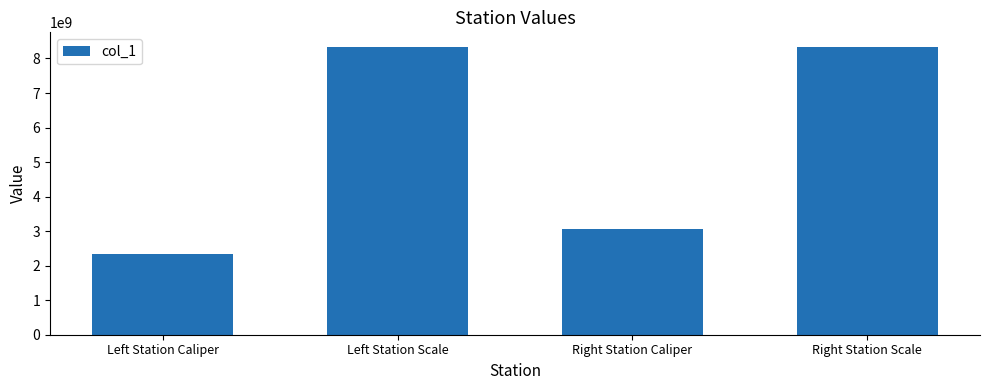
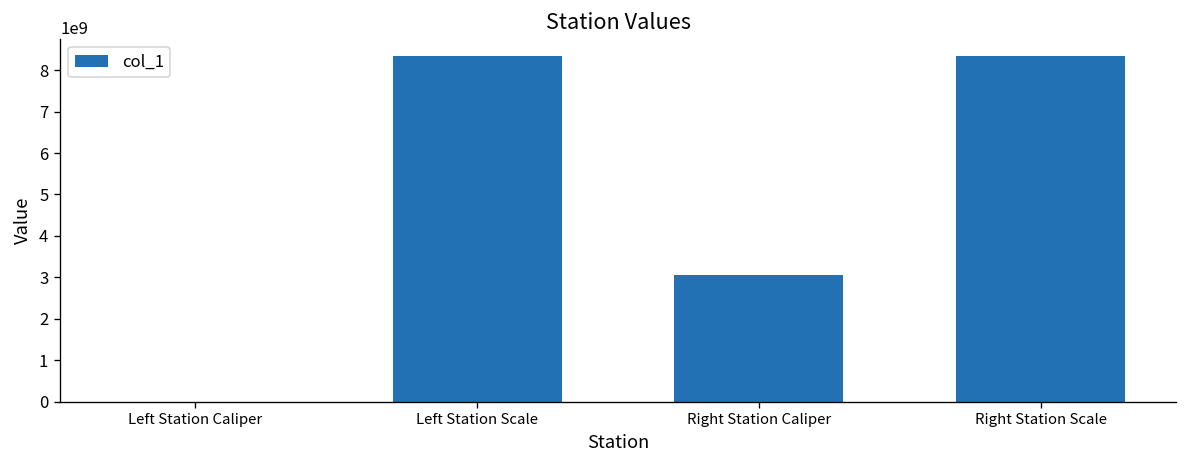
  {
-   "Left Station Caliper": 2300000000,
+   "Left Station Caliper": 0,
    "Left Station Scale": 8300000000,
    "Right Station Caliper": 3100000000,
    "Right Station Scale": 8300000000
  }
